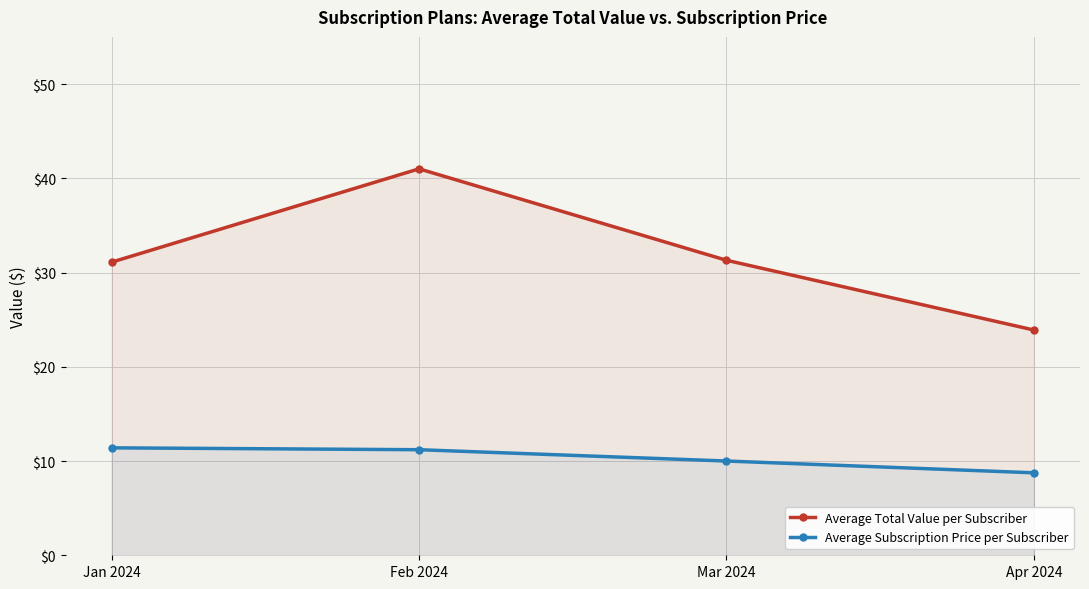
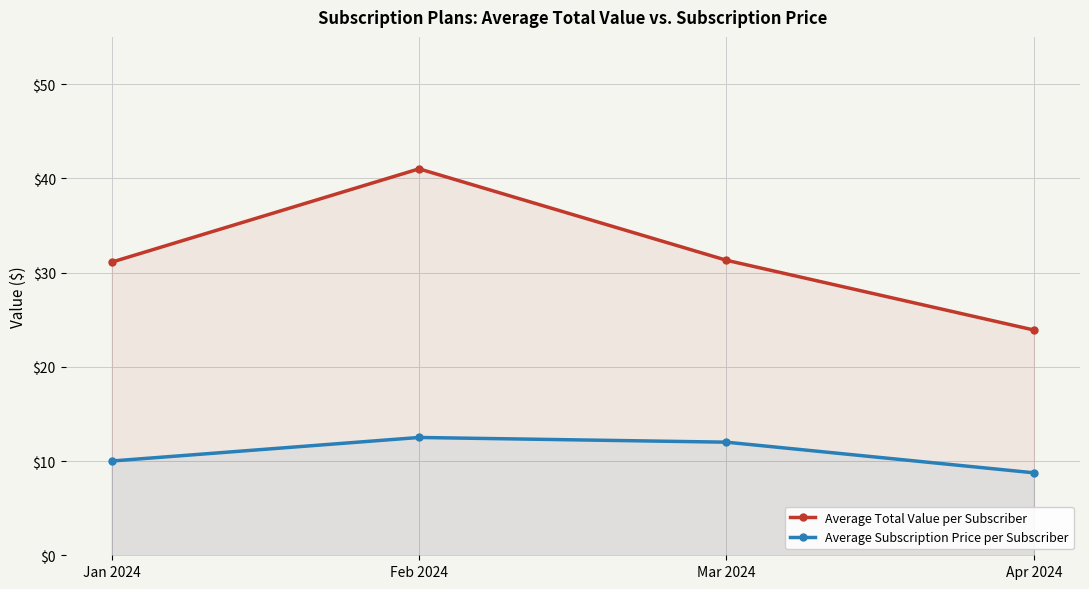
  {
    "Average Total Value per Subscriber": {
      "Jan 2024": "$31",
      "Feb 2024": "$41",
      "Mar 2024": "$31",
      "Apr 2024": "$24"
    },
    "Average Subscription Price per Subscriber": {
-     "Jan 2024": "$11",
-     "Feb 2024": "$11",
-     "Mar 2024": "$10",
+     "Jan 2024": "$10",
+     "Feb 2024": "$13",
+     "Mar 2024": "$12",
      "Apr 2024": "$9"
    }
  }
